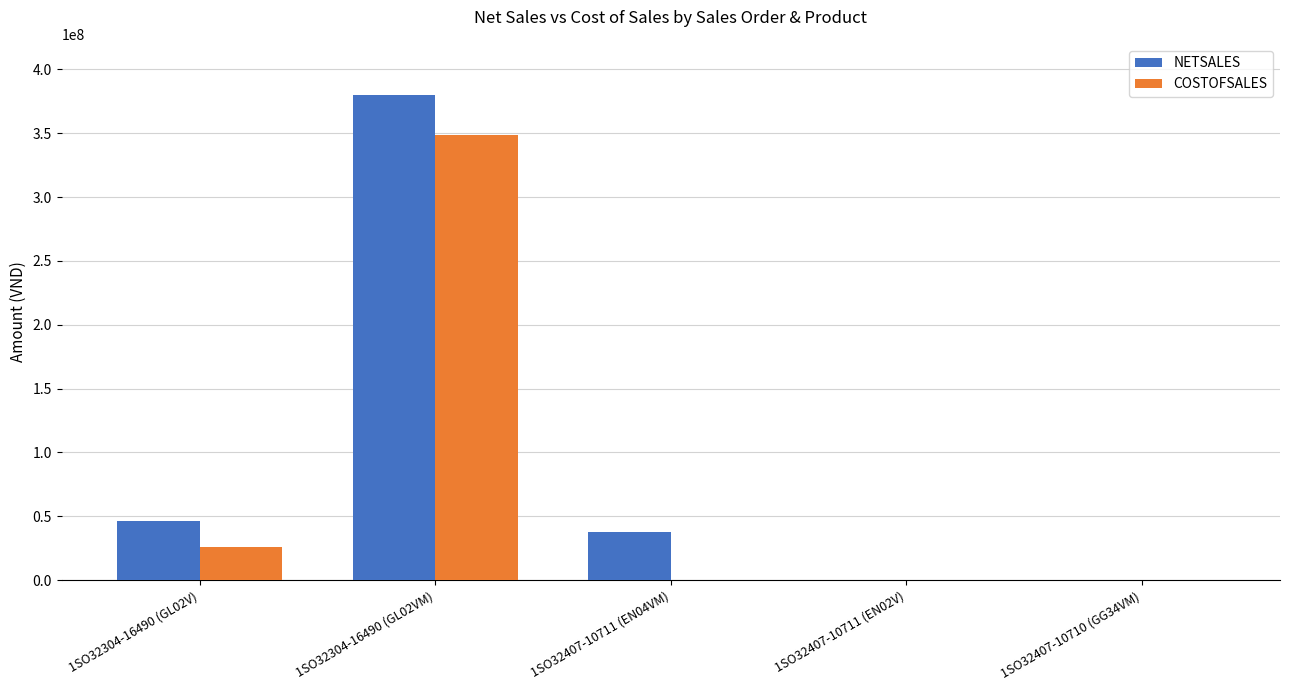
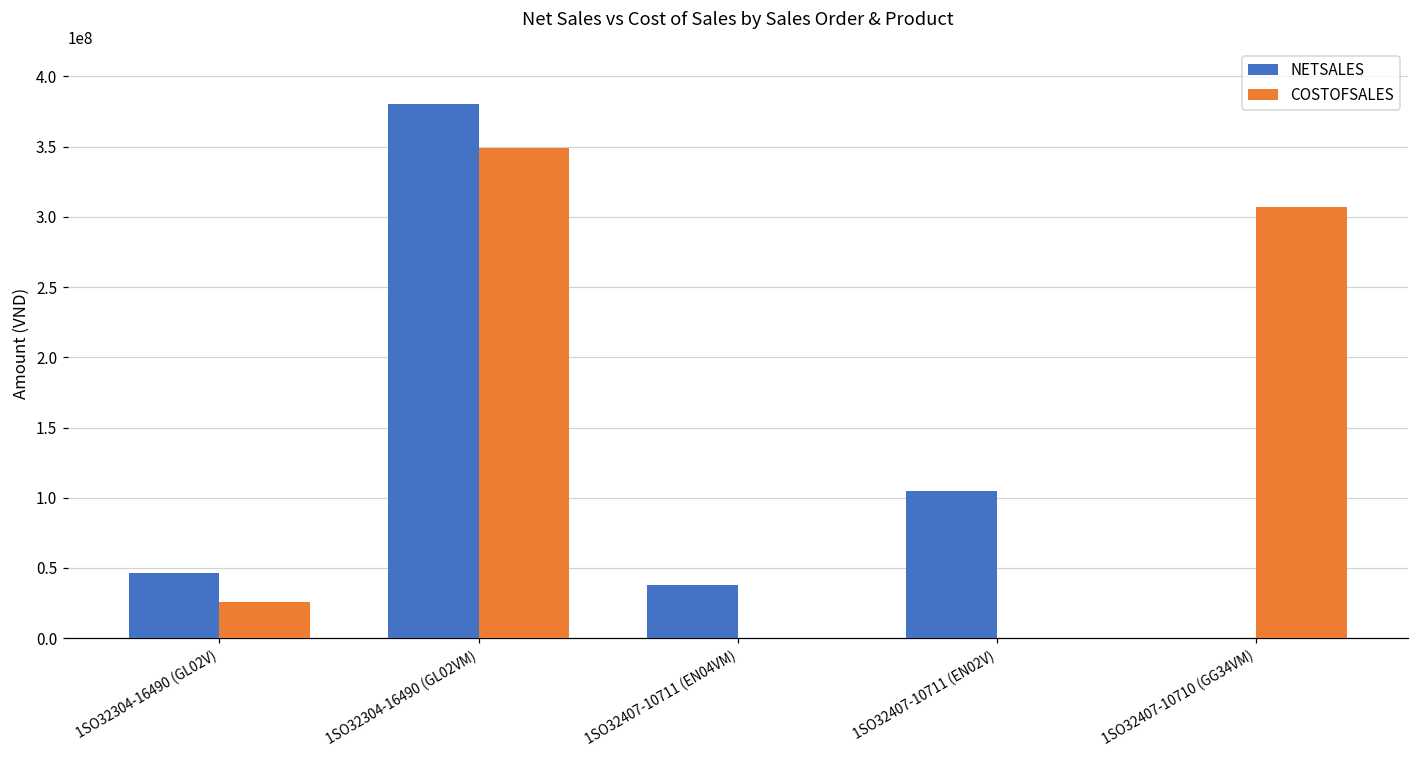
  {
    "NETSALES": {
      "1SO32304-16490 (GL02V)": 46000000,
      "1SO32304-16490 (GL02VM)": 380000000,
      "1SO32407-10711 (EN04VM)": 38000000,
-     "1SO32407-10711 (EN02V)": 0
+     "1SO32407-10711 (EN02V)": 105000000
    },
    "COSTOFSALES": {
      "1SO32304-16490 (GL02V)": 26000000,
      "1SO32304-16490 (GL02VM)": 349000000,
-     "1SO32407-10710 (GG34VM)": 0
+     "1SO32407-10710 (GG34VM)": 307000000
    }
  }
